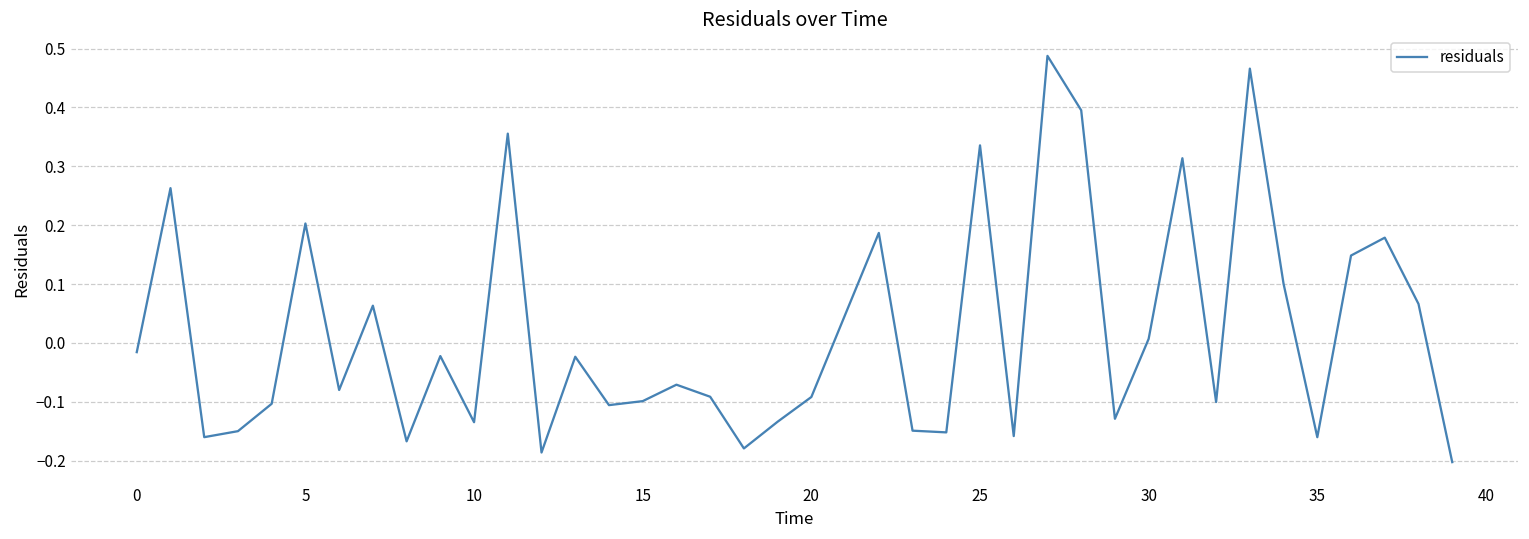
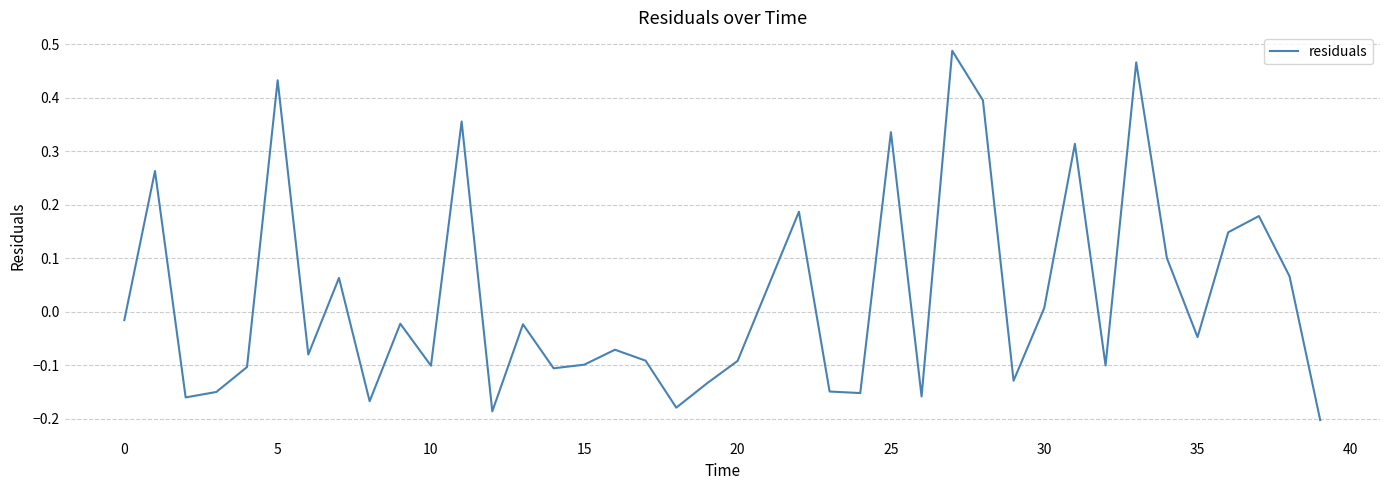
  {
    "0": -0.02,
-   "5": 0.20,
-   "10": -0.13,
+   "5": 0.43,
+   "10": -0.10,
    "15": -0.10,
    "20": -0.09,
    "25": 0.34,
    "30": 0.01,
-   "35": -0.16
+   "35": -0.05
  }
